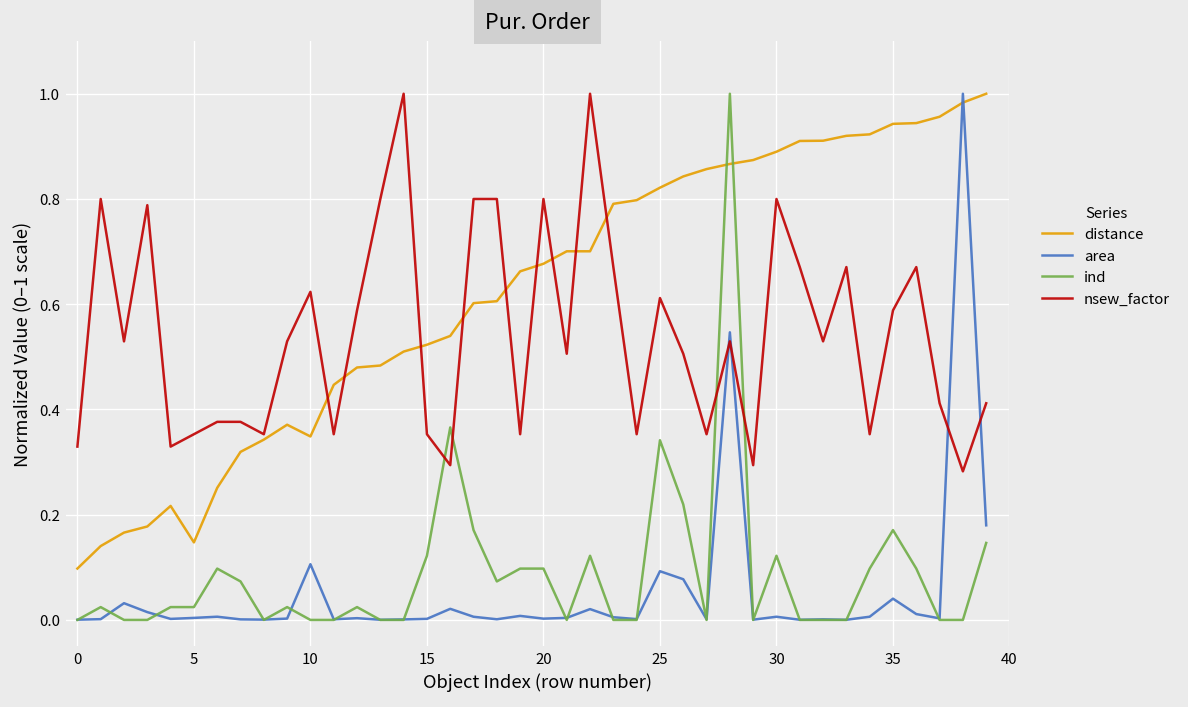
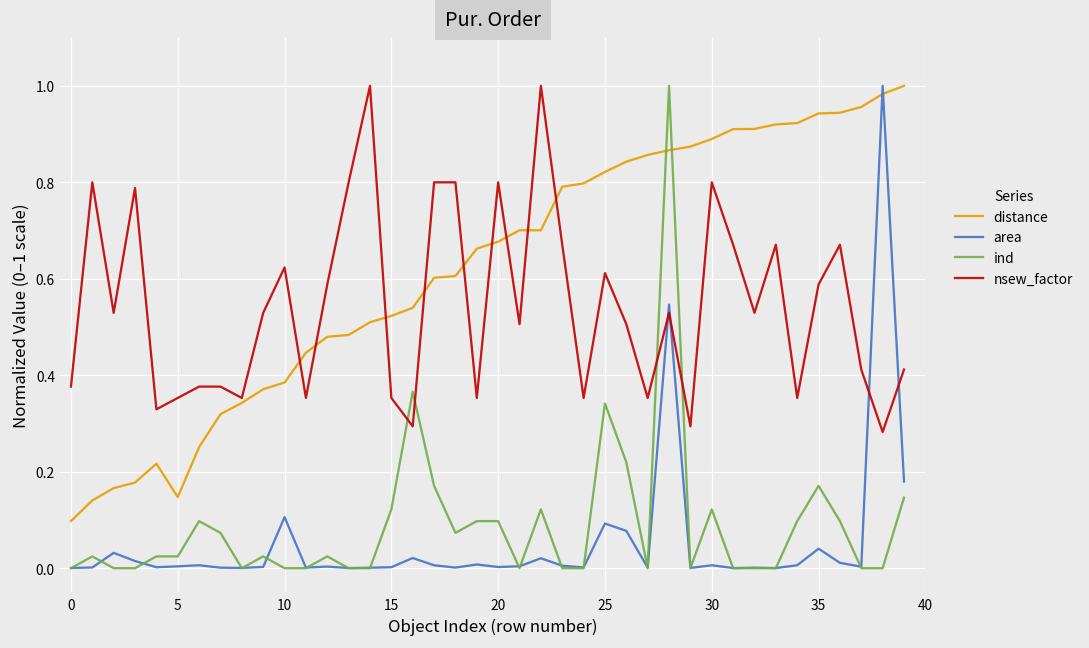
  {
    "distance": {
      "0": 0.10,
      "5": 0.15,
-     "10": 0.35,
+     "10": 0.38,
      "15": 0.52,
      "20": 0.68,
      "25": 0.82,
      "30": 0.89,
      "35": 0.94
    },
    "area": {
      "5": 0.00,
      "10": 0.11,
      "15": 0.00,
      "20": 0.00,
      "25": 0.09,
      "30": 0.01,
      "35": 0.04
    },
    "ind": {
      "5": 0.02,
      "10": 0.00,
      "15": 0.12,
      "20": 0.10,
      "25": 0.34,
      "30": 0.12,
      "35": 0.17
    },
    "nsew_factor": {
-     "0": 0.33,
+     "0": 0.38,
      "5": 0.35,
      "10": 0.62,
      "15": 0.35,
      "20": 0.80,
      "25": 0.61,
      "30": 0.80,
      "35": 0.59
    }
  }
